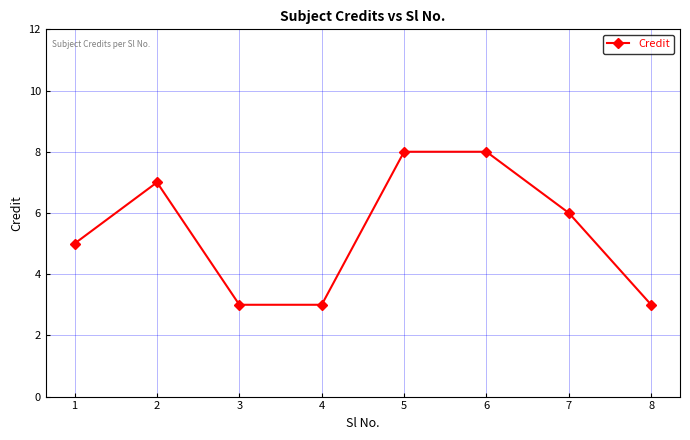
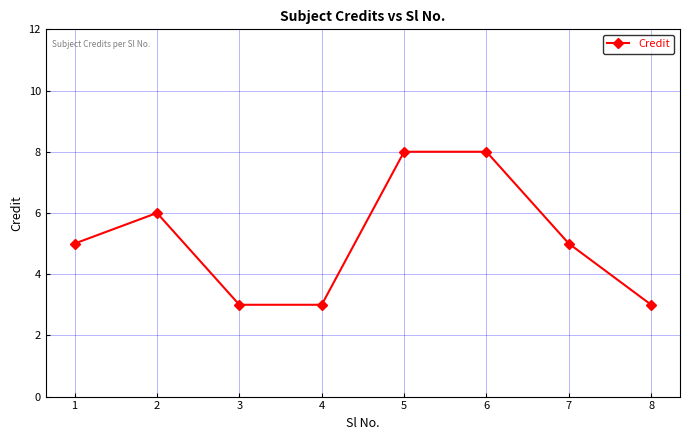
  {
    "1": 5,
-   "2": 7,
+   "2": 6,
    "3": 3,
    "4": 3,
    "5": 8,
    "6": 8,
-   "7": 6,
+   "7": 5,
    "8": 3
  }
